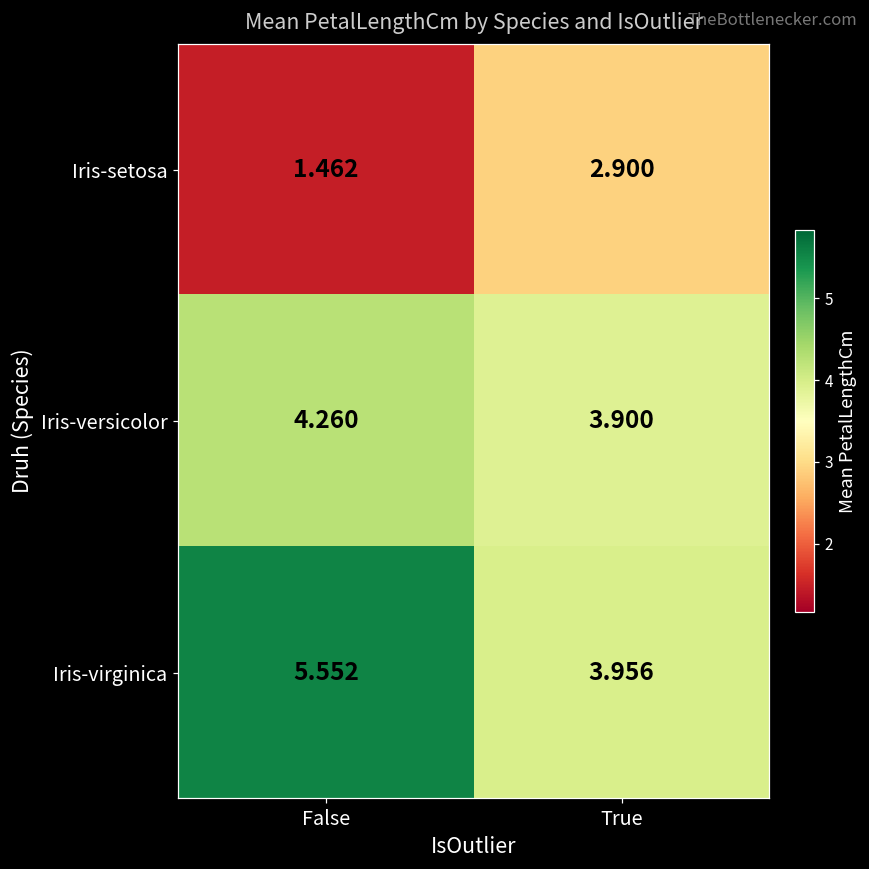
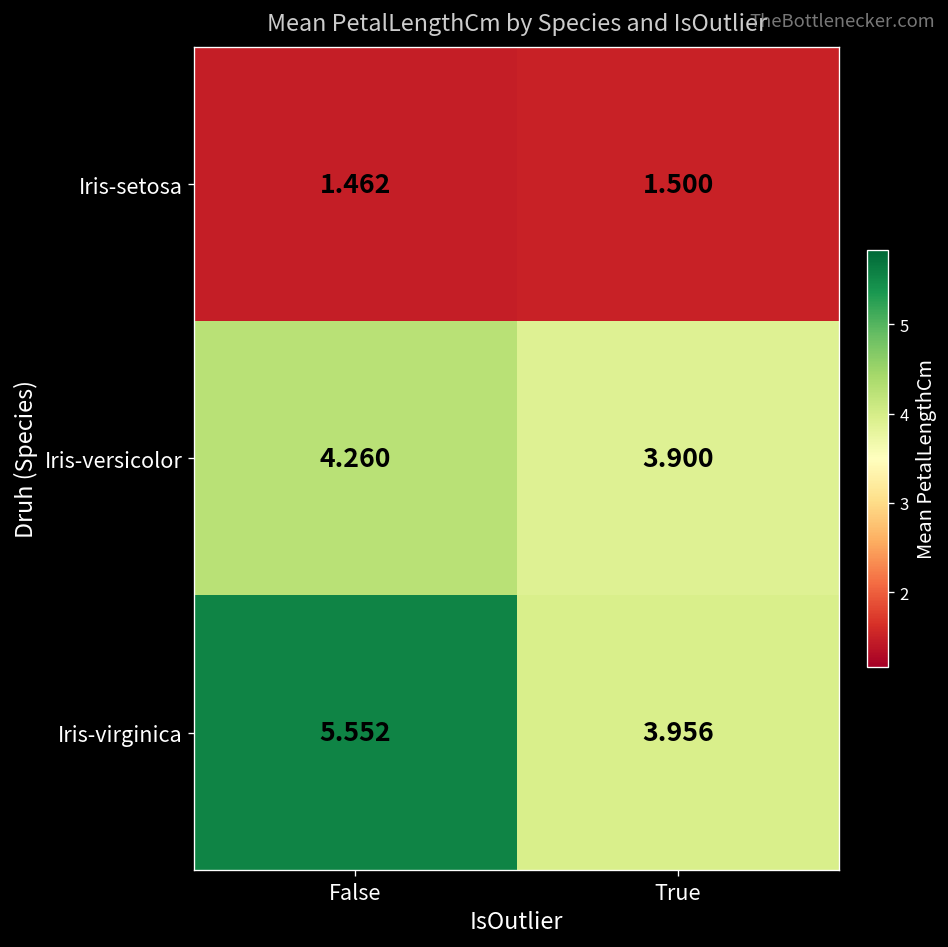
  {
    "Iris-setosa": {
      "False": 1.462,
-     "True": 2.900
+     "True": 1.500
    },
    "Iris-versicolor": {
      "False": 4.260,
      "True": 3.900
    },
    "Iris-virginica": {
      "False": 5.552,
      "True": 3.956
    }
  }
